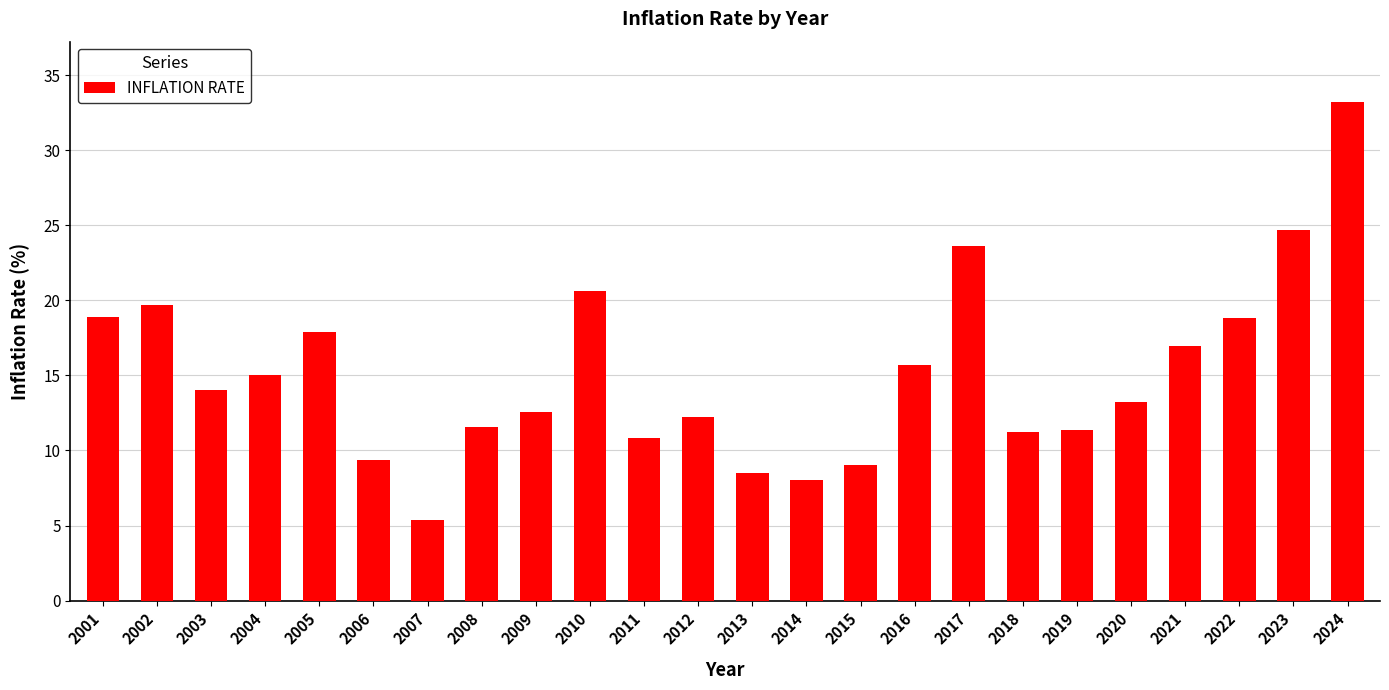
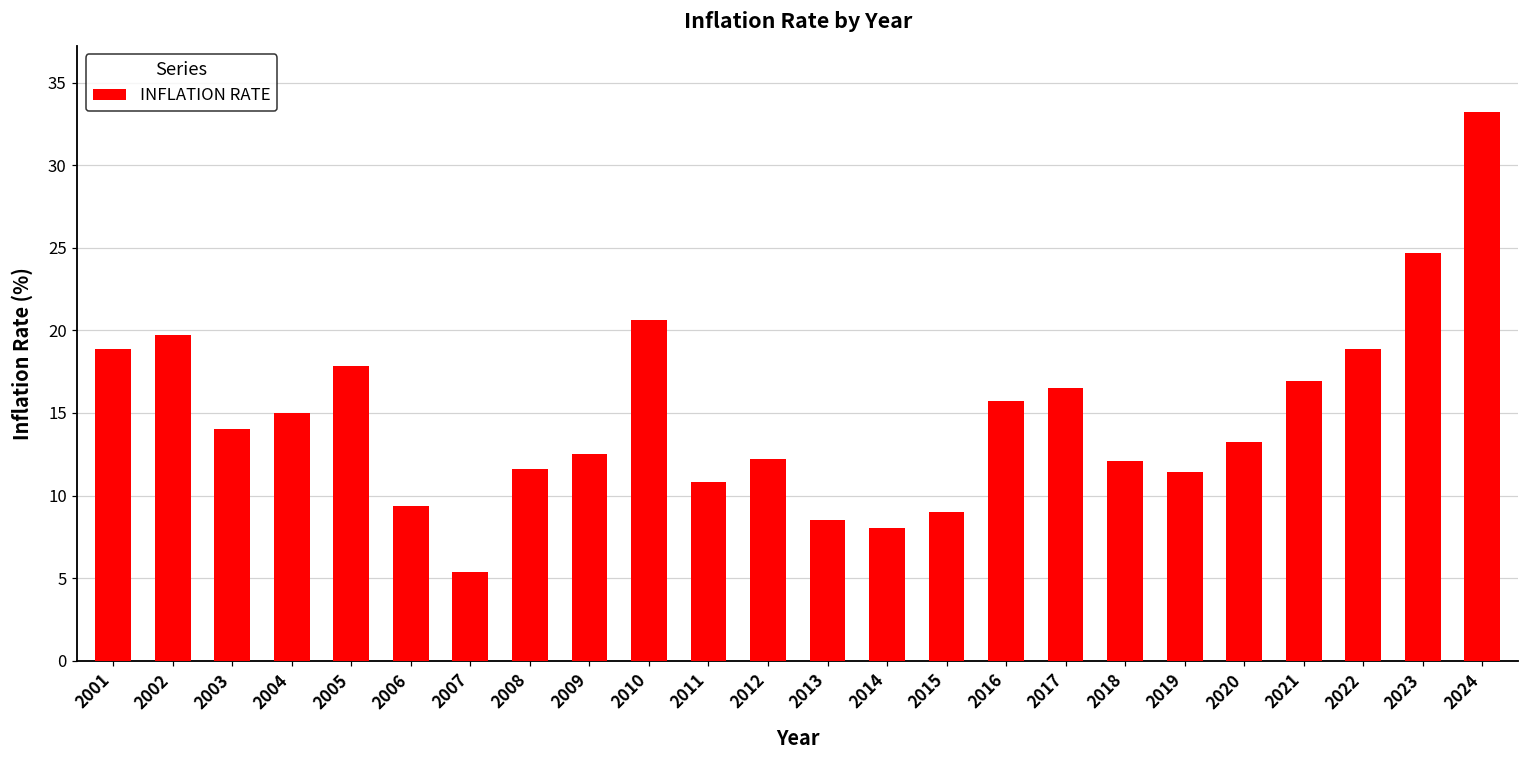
  {
    "2001": 18.9,
    "2002": 19.7,
    "2003": 14.0,
    "2004": 15.0,
    "2005": 17.9,
    "2006": 9.4,
    "2007": 5.4,
    "2008": 11.6,
    "2009": 12.5,
    "2010": 20.6,
    "2011": 10.8,
    "2012": 12.2,
    "2013": 8.5,
    "2014": 8.0,
    "2015": 9.0,
    "2016": 15.7,
-   "2017": 23.6,
-   "2018": 11.2,
+   "2017": 16.5,
+   "2018": 12.1,
    "2019": 11.4,
    "2020": 13.2,
    "2021": 17.0,
    "2022": 18.8,
    "2023": 24.7,
    "2024": 33.2
  }
